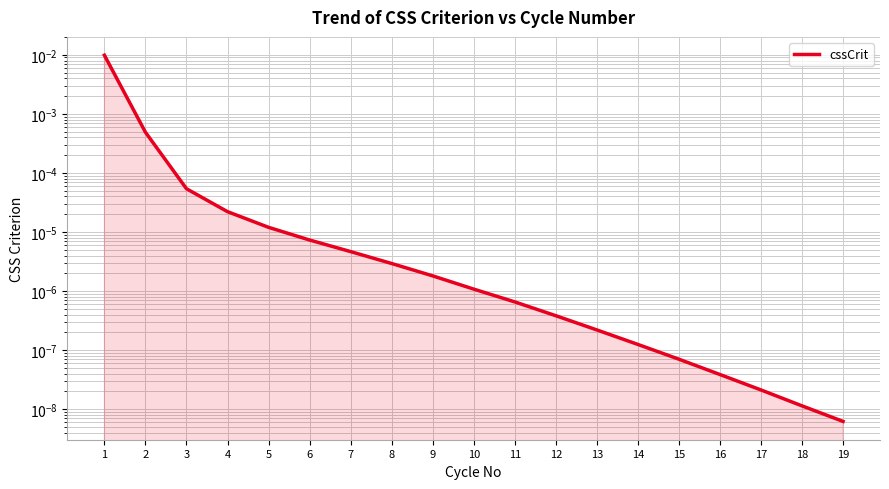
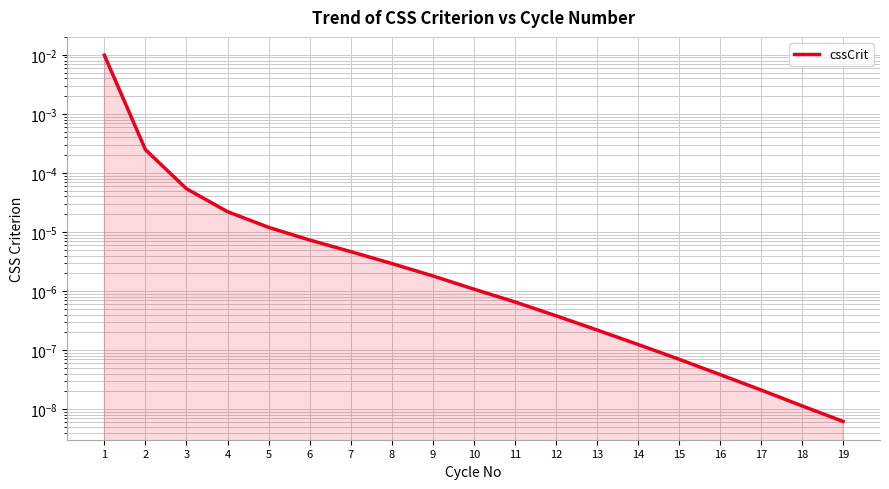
  {
    "1": 0.010,
-   "2": 0.0005,
+   "2": 0.00025,
    "3": 0.00005,
    "4": 0.00002,
    "5": 0.000012,
    "6": 0.000007,
    "7": 0.000005,
    "8": 0.000003,
    "9": 0.0000018,
    "10": 0.0000011,
    "11": 0.0000007,
    "12": 0.0000004,
    "13": 0.00000022,
    "14": 0.00000013,
    "15": 0.00000007,
    "16": 0.00000004,
    "17": 0.000000021,
    "18": 0.000000011,
    "19": 0.000000006
  }
